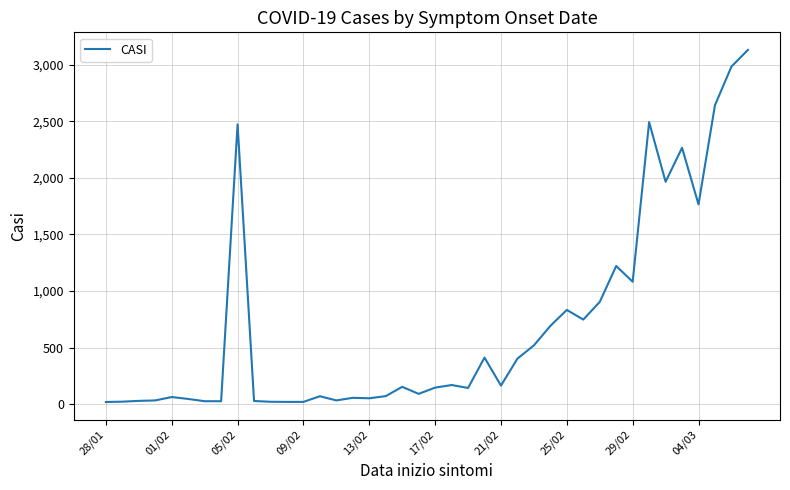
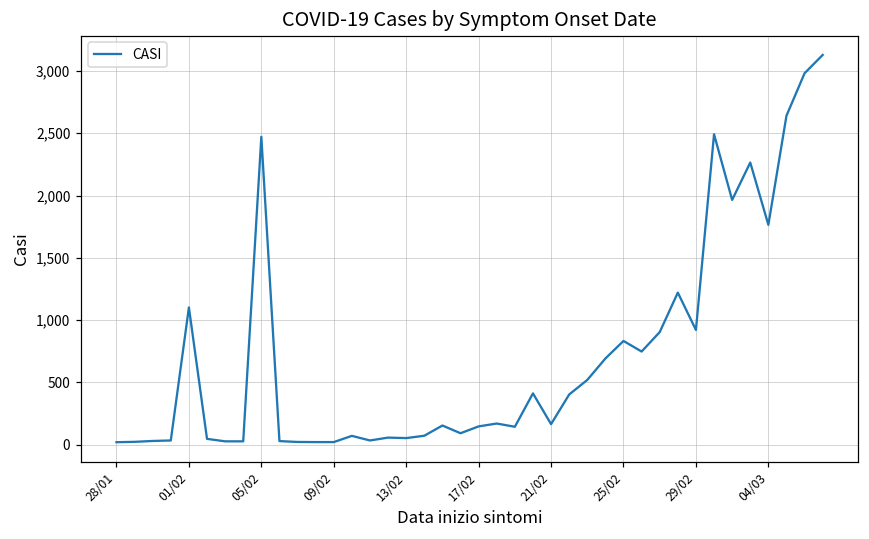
  {
    "28/01": "20",
-   "01/02": "60",
+   "01/02": "1,100",
    "05/02": "2,470",
    "09/02": "20",
    "13/02": "50",
    "17/02": "150",
    "21/02": "170",
    "25/02": "830",
-   "29/02": "1,080",
+   "29/02": "920",
    "04/03": "1,770"
  }
